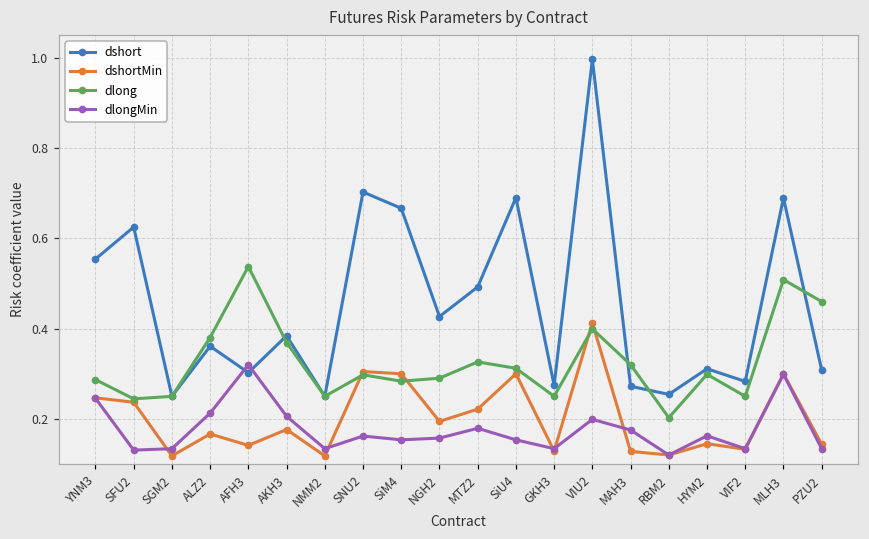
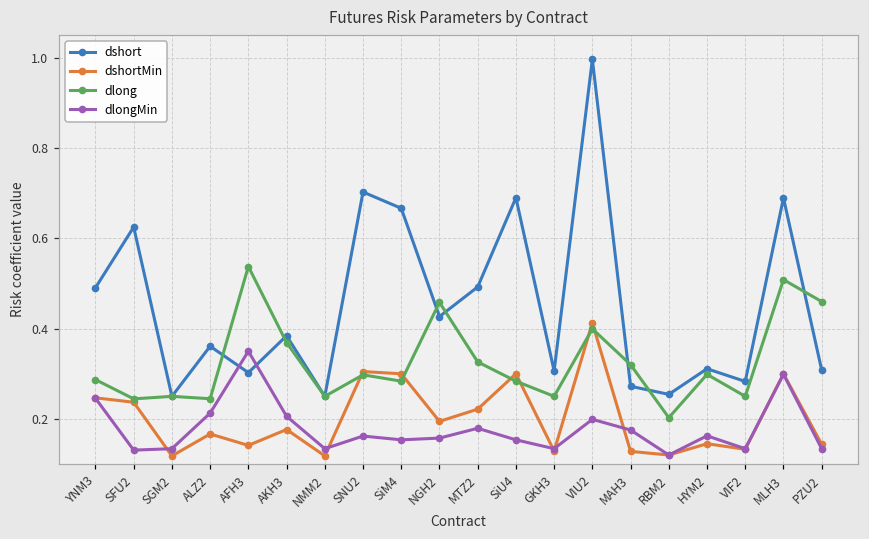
  {
    "dshort": {
-     "YNM3": 0.55,
+     "YNM3": 0.49,
      "SFU2": 0.63,
      "ALZ2": 0.36,
      "AFH3": 0.30,
      "AKH3": 0.38,
      "SNU2": 0.70,
      "SiM4": 0.67,
      "NGH2": 0.43,
      "MTZ2": 0.49,
      "SiU4": 0.69,
-     "GKH3": 0.27,
+     "GKH3": 0.31,
      "VIU2": 1.00,
      "MAH3": 0.27,
      "RBM2": 0.25,
      "HYM2": 0.31,
      "VIF2": 0.28,
      "MLH3": 0.69,
      "PZU2": 0.31
    },
    "dshortMin": {
      "SFU2": 0.24,
      "SGM2": 0.12,
      "ALZ2": 0.17,
      "AFH3": 0.14,
      "AKH3": 0.18,
      "NMM2": 0.12,
      "SNU2": 0.30,
      "SiM4": 0.30,
      "NGH2": 0.19,
      "MTZ2": 0.22,
      "SiU4": 0.30,
      "VIU2": 0.41,
      "MAH3": 0.13,
      "HYM2": 0.15,
      "PZU2": 0.14
    },
    "dlong": {
      "YNM3": 0.29,
      "SFU2": 0.24,
-     "ALZ2": 0.38,
+     "ALZ2": 0.24,
      "AFH3": 0.54,
      "AKH3": 0.37,
      "SNU2": 0.30,
      "SiM4": 0.28,
-     "NGH2": 0.29,
+     "NGH2": 0.46,
      "MTZ2": 0.33,
-     "SiU4": 0.31,
+     "SiU4": 0.28,
      "GKH3": 0.25,
      "VIU2": 0.40,
      "MAH3": 0.32,
      "RBM2": 0.20,
      "HYM2": 0.30,
      "VIF2": 0.25,
      "MLH3": 0.51,
      "PZU2": 0.46
    },
    "dlongMin": {
      "SFU2": 0.13,
      "SGM2": 0.13,
      "ALZ2": 0.21,
-     "AFH3": 0.32,
+     "AFH3": 0.35,
      "AKH3": 0.21,
      "NMM2": 0.13,
      "SNU2": 0.16,
      "SiM4": 0.15,
      "NGH2": 0.16,
      "MTZ2": 0.18,
      "SiU4": 0.15,
      "VIU2": 0.20,
      "MAH3": 0.18,
      "HYM2": 0.16,
      "PZU2": 0.13
    }
  }
